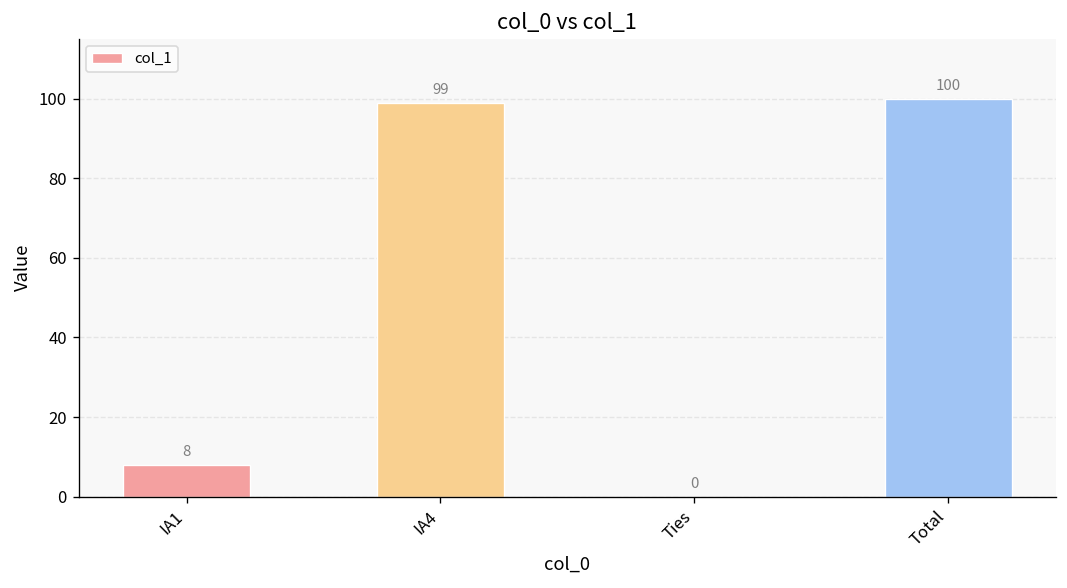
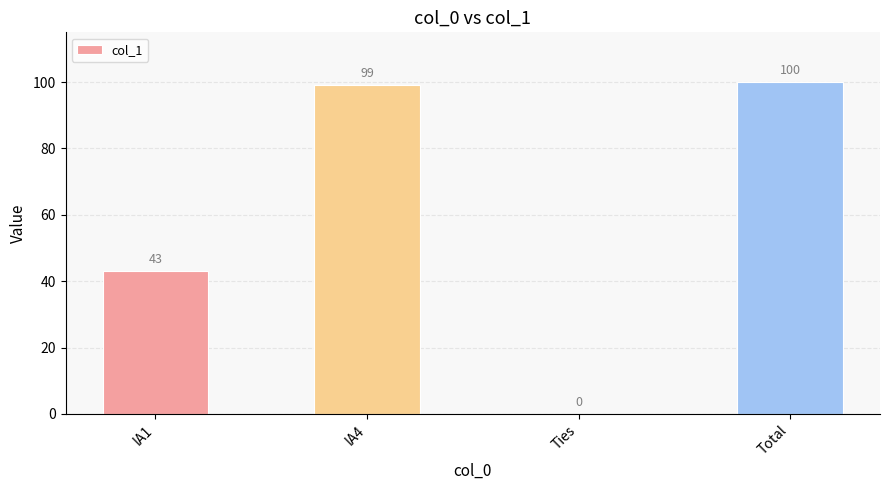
  {
-   "IA1": 8,
+   "IA1": 43,
    "IA4": 99,
    "Ties": 0,
    "Total": 100
  }
